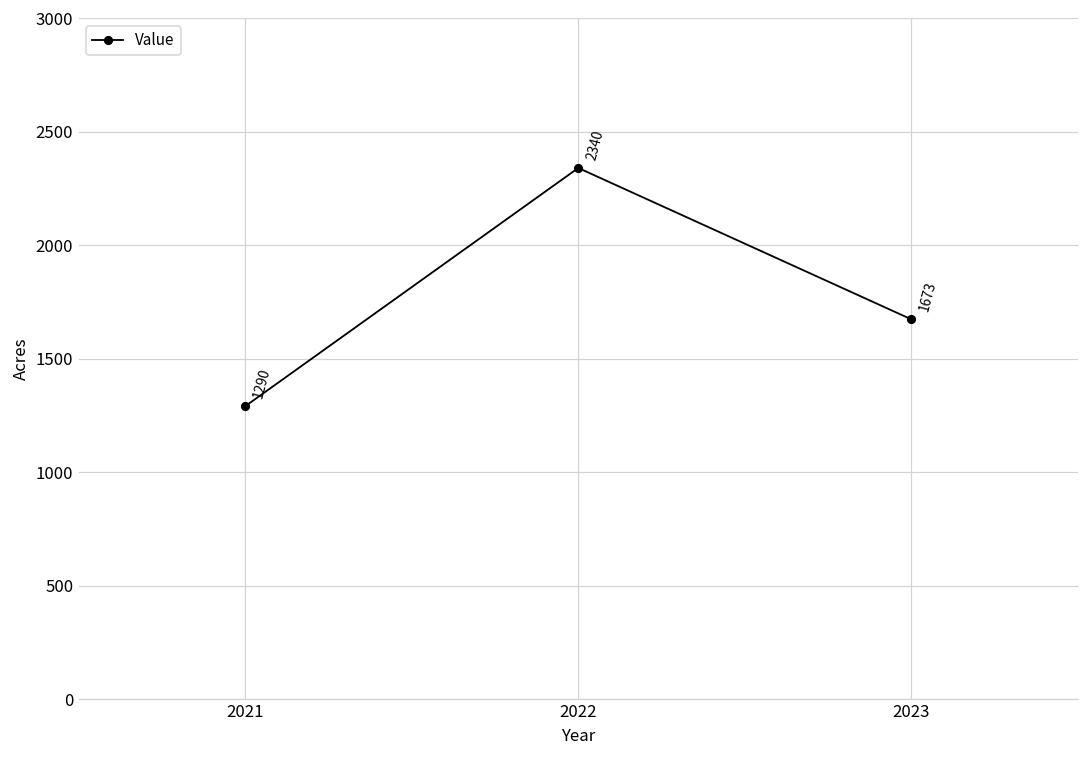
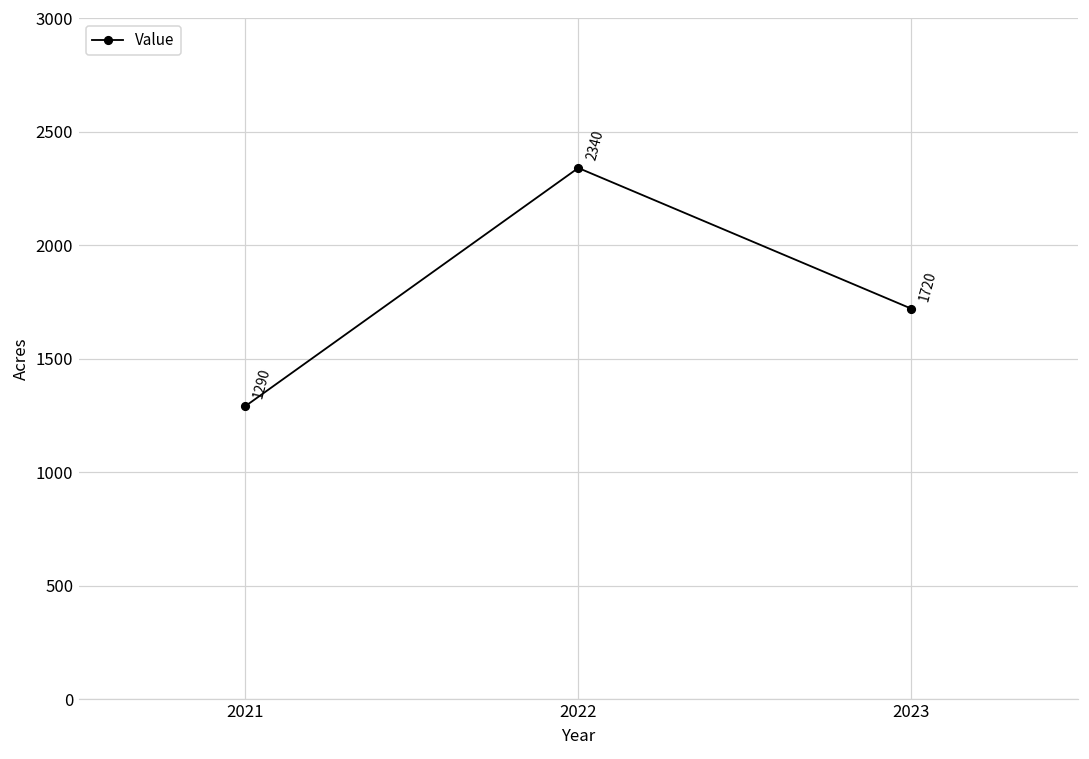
  {
    "2021": 1290,
    "2022": 2340,
-   "2023": 1673
+   "2023": 1720
  }
